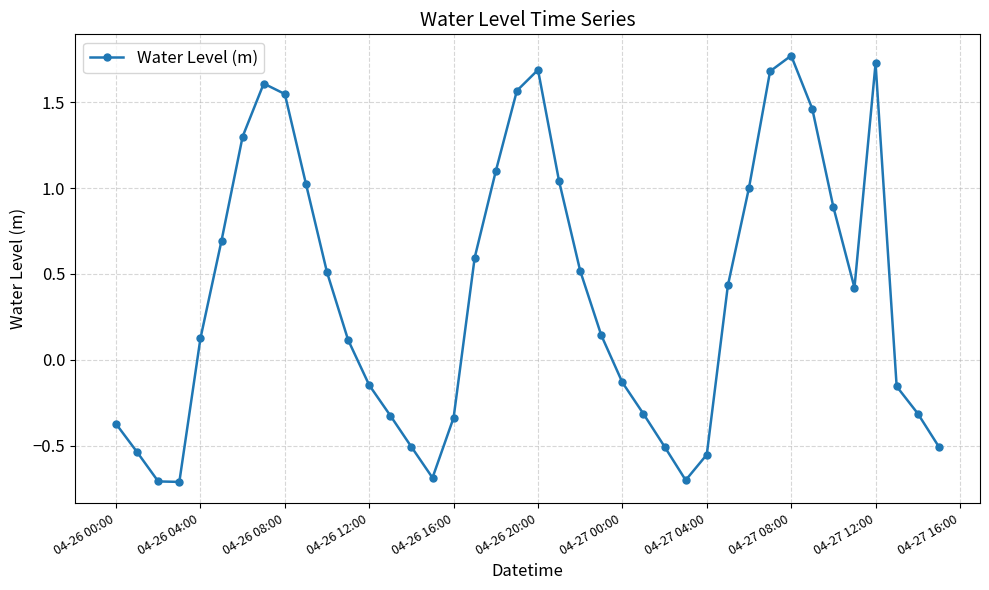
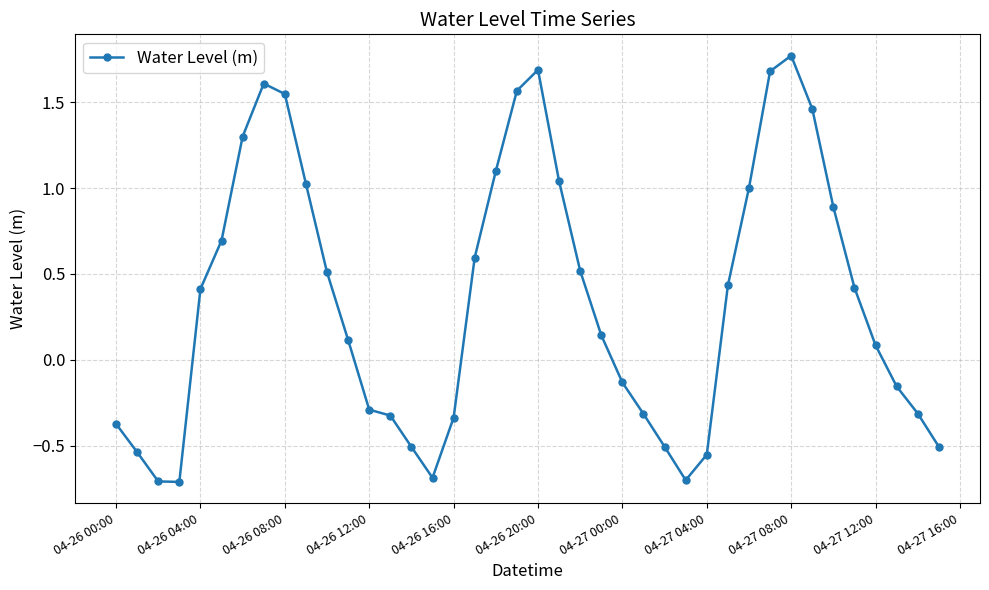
  {
    "04-26 00:00": -0.37,
-   "04-26 04:00": 0.12,
+   "04-26 04:00": 0.41,
    "04-26 08:00": 1.55,
-   "04-26 12:00": -0.15,
+   "04-26 12:00": -0.29,
    "04-26 16:00": -0.34,
    "04-26 20:00": 1.69,
    "04-27 00:00": -0.13,
    "04-27 04:00": -0.55,
    "04-27 08:00": 1.77,
-   "04-27 12:00": 1.73
+   "04-27 12:00": 0.08
  }
